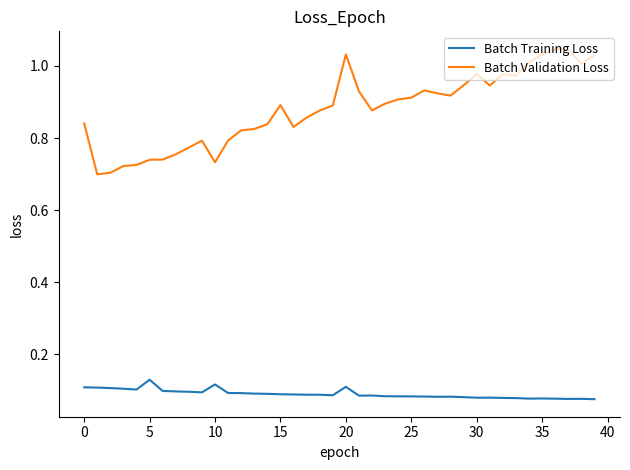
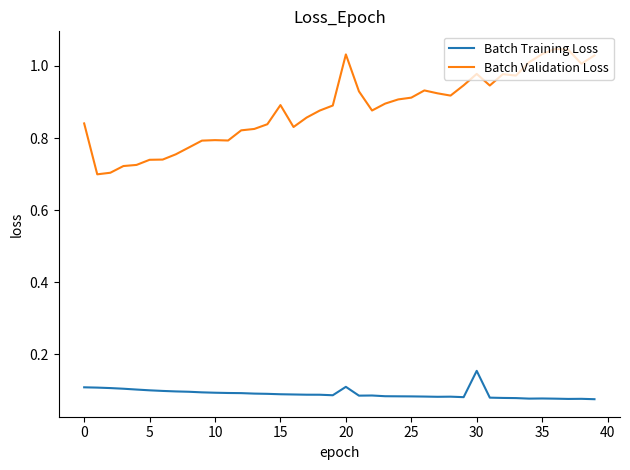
  {
    "Batch Training Loss": {
      "0": 0.11,
-     "5": 0.13,
-     "10": 0.12,
+     "5": 0.10,
+     "10": 0.09,
      "15": 0.09,
      "20": 0.11,
      "25": 0.08,
-     "30": 0.08,
+     "30": 0.15,
      "35": 0.08
    },
    "Batch Validation Loss": {
      "0": 0.84,
      "5": 0.74,
-     "10": 0.73,
+     "10": 0.79,
      "15": 0.89,
      "20": 1.03,
      "25": 0.91
    }
  }
